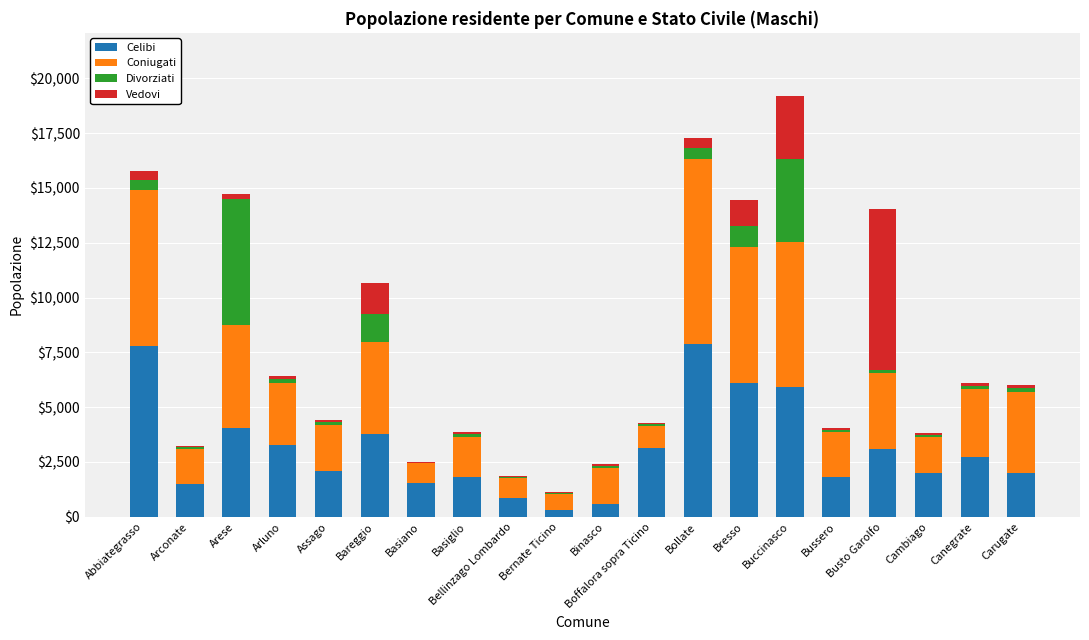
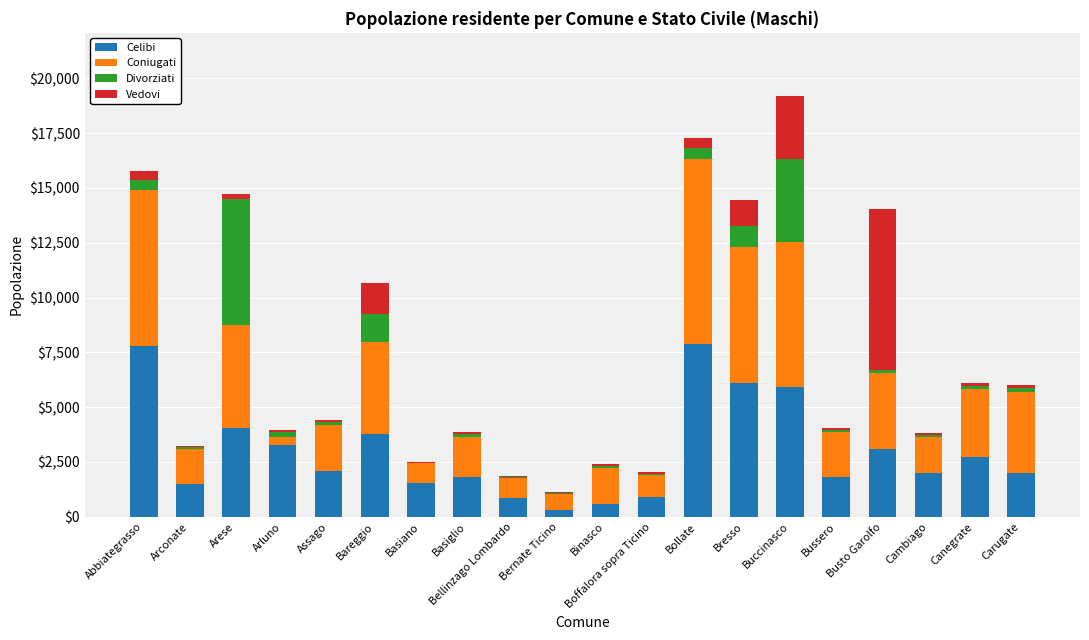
  {
    "Celibi": {
      "Abbiategrasso": "$7,800",
      "Arconate": "$1,500",
      "Arese": "$4,100",
      "Arluno": "$3,300",
      "Assago": "$2,100",
      "Bareggio": "$3,800",
      "Basiano": "$1,600",
      "Basiglio": "$1,800",
      "Bellinzago Lombardo": "$900",
      "Bernate Ticino": "$300",
      "Binasco": "$600",
-     "Boffalora sopra Ticino": "$3,200",
+     "Boffalora sopra Ticino": "$900",
      "Bollate": "$7,900",
      "Bresso": "$6,100",
      "Buccinasco": "$5,900",
      "Bussero": "$1,800",
      "Busto Garolfo": "$3,100",
      "Cambiago": "$2,000",
      "Canegrate": "$2,700",
      "Carugate": "$2,000"
    },
    "Coniugati": {
      "Abbiategrasso": "$7,100",
      "Arconate": "$1,600",
      "Arese": "$4,700",
-     "Arluno": "$2,800",
+     "Arluno": "$400",
      "Assago": "$2,100",
      "Bareggio": "$4,200",
      "Basiano": "$900",
      "Basiglio": "$1,800",
      "Bellinzago Lombardo": "$900",
      "Bernate Ticino": "$700",
      "Binasco": "$1,600",
      "Boffalora sopra Ticino": "$1,000",
      "Bollate": "$8,500",
      "Bresso": "$6,200",
      "Buccinasco": "$6,600",
      "Bussero": "$2,100",
      "Busto Garolfo": "$3,500",
      "Cambiago": "$1,600",
      "Canegrate": "$3,100",
      "Carugate": "$3,700"
    },
    "Divorziati": {
      "Abbiategrasso": "$500",
      "Arese": "$5,800",
      "Arluno": "$200",
      "Assago": "$100",
      "Bareggio": "$1,300",
      "Basiglio": "$100",
      "Bollate": "$500",
      "Bresso": "$1,000",
      "Buccinasco": "$3,800",
      "Busto Garolfo": "$100",
      "Cambiago": "$100",
      "Canegrate": "$200",
      "Carugate": "$200"
    },
    "Vedovi": {
      "Abbiategrasso": "$400",
      "Arese": "$200",
      "Arluno": "$100",
      "Bareggio": "$1,400",
      "Bollate": "$400",
      "Bresso": "$1,200",
      "Buccinasco": "$2,900",
      "Busto Garolfo": "$7,300",
      "Canegrate": "$100",
      "Carugate": "$100"
    }
  }
